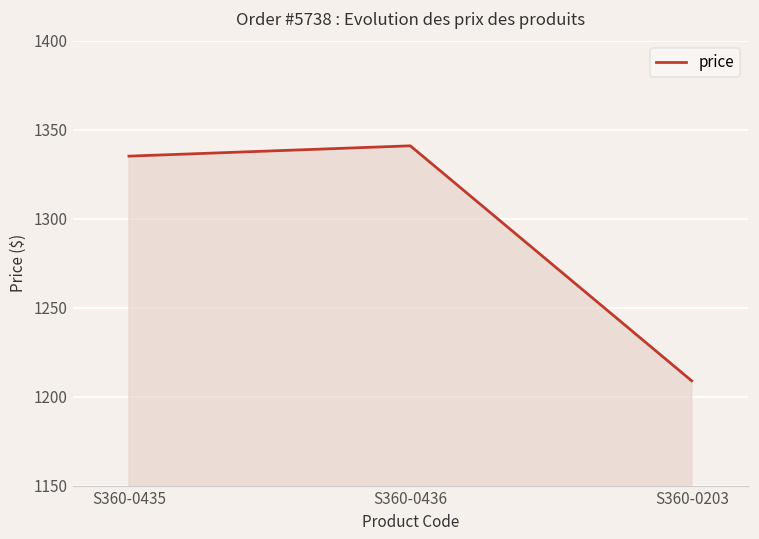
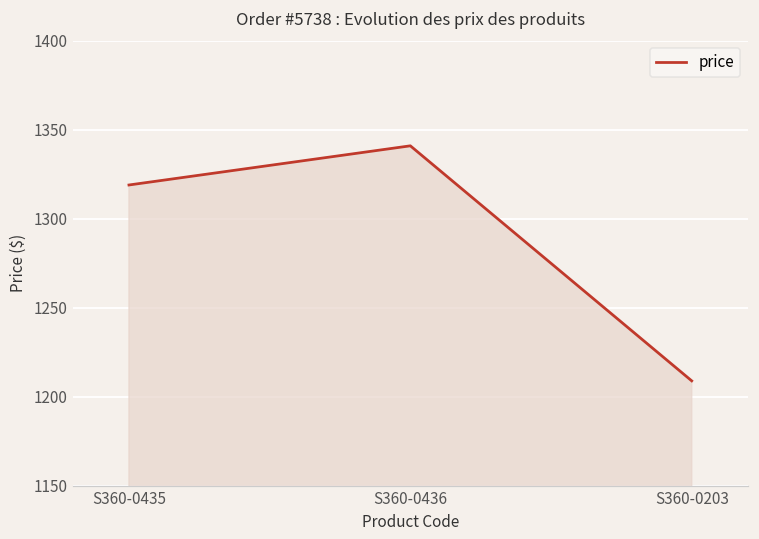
  {
-   "S360-0435": 1335,
+   "S360-0435": 1319,
    "S360-0436": 1341,
    "S360-0203": 1209
  }
